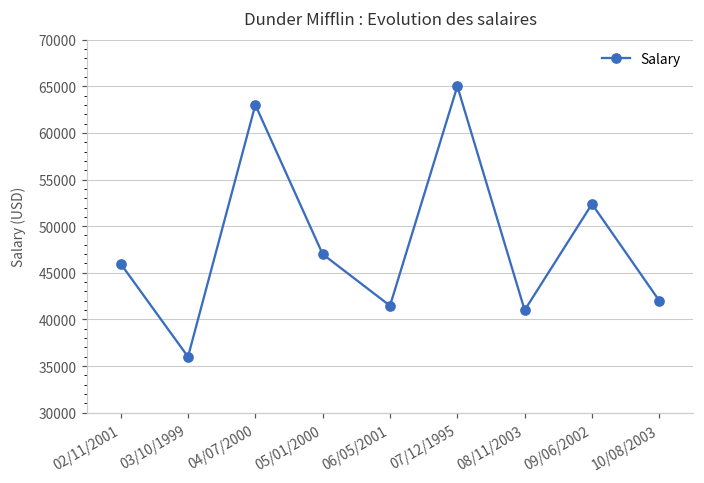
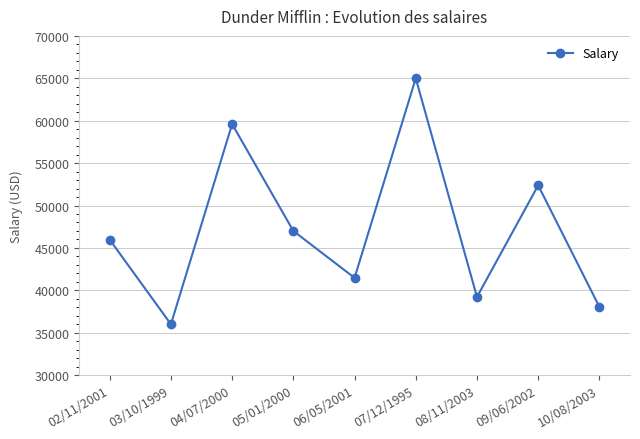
  {
    "02/11/2001": 46000,
    "03/10/1999": 36000,
-   "04/07/2000": 63000,
+   "04/07/2000": 60000,
    "05/01/2000": 47000,
    "06/05/2001": 41000,
    "07/12/1995": 65000,
-   "08/11/2003": 41000,
+   "08/11/2003": 39000,
    "09/06/2002": 52000,
-   "10/08/2003": 42000
+   "10/08/2003": 38000
  }
